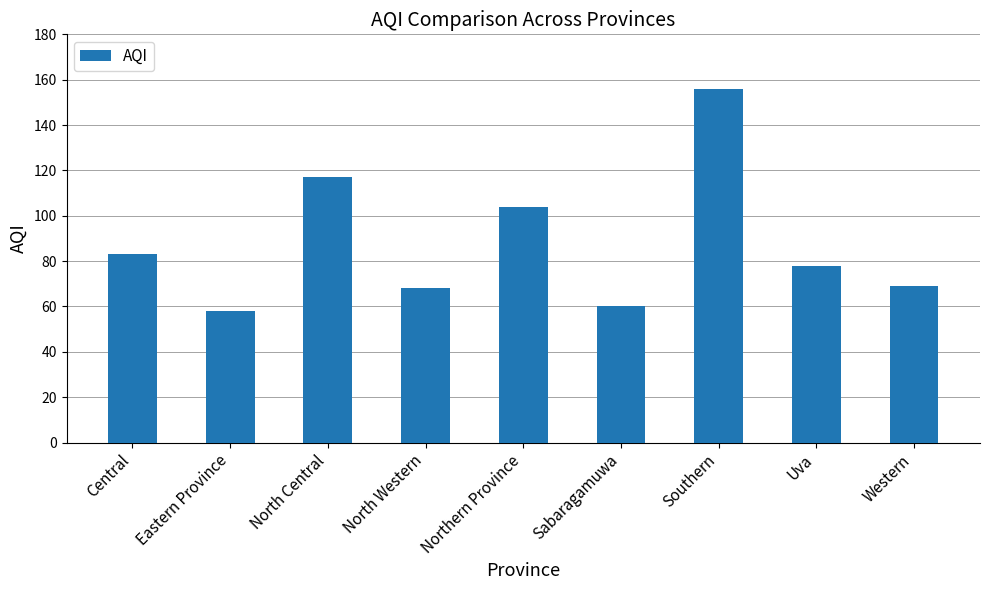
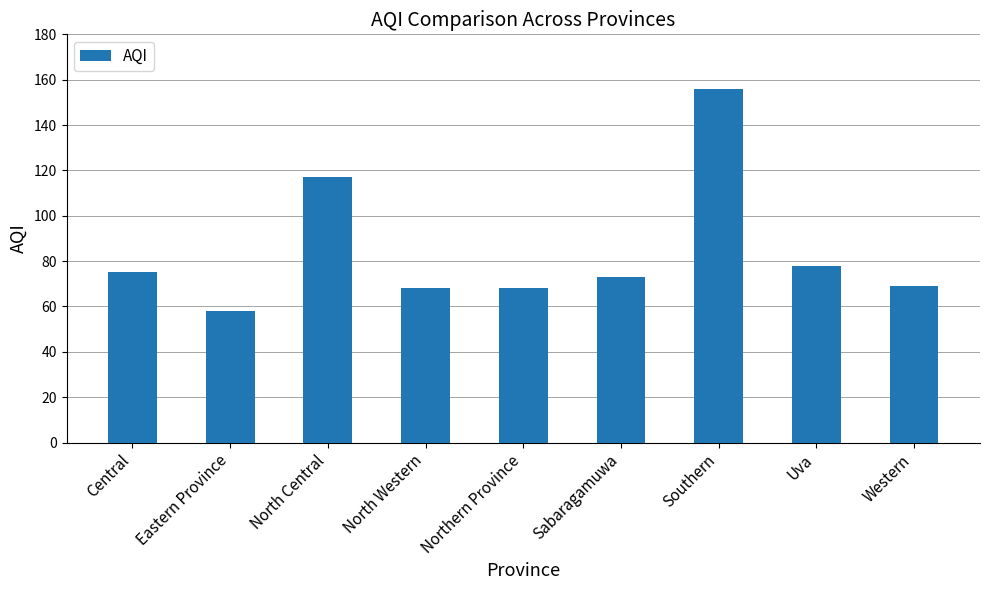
  {
-   "Central": 83,
+   "Central": 75,
    "Eastern Province": 58,
    "North Central": 117,
    "North Western": 68,
-   "Northern Province": 104,
-   "Sabaragamuwa": 60,
+   "Northern Province": 68,
+   "Sabaragamuwa": 73,
    "Southern": 156,
    "Uva": 78,
    "Western": 69
  }
